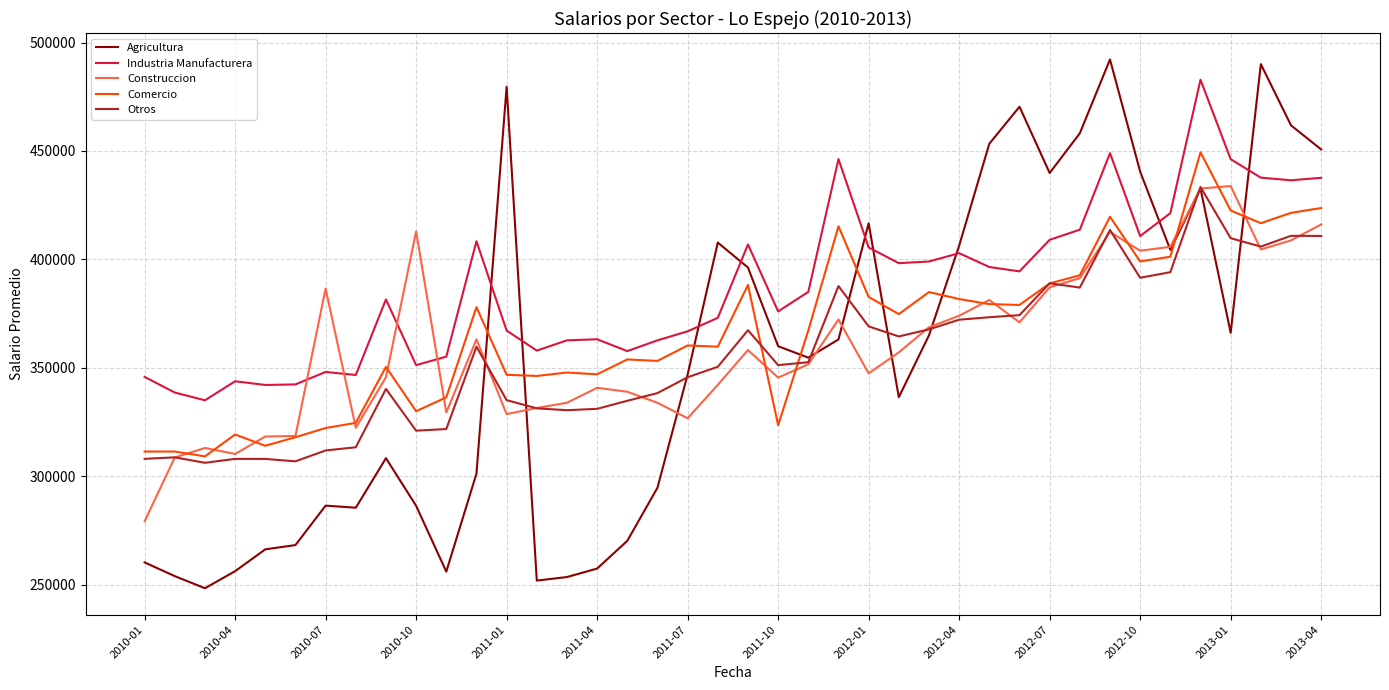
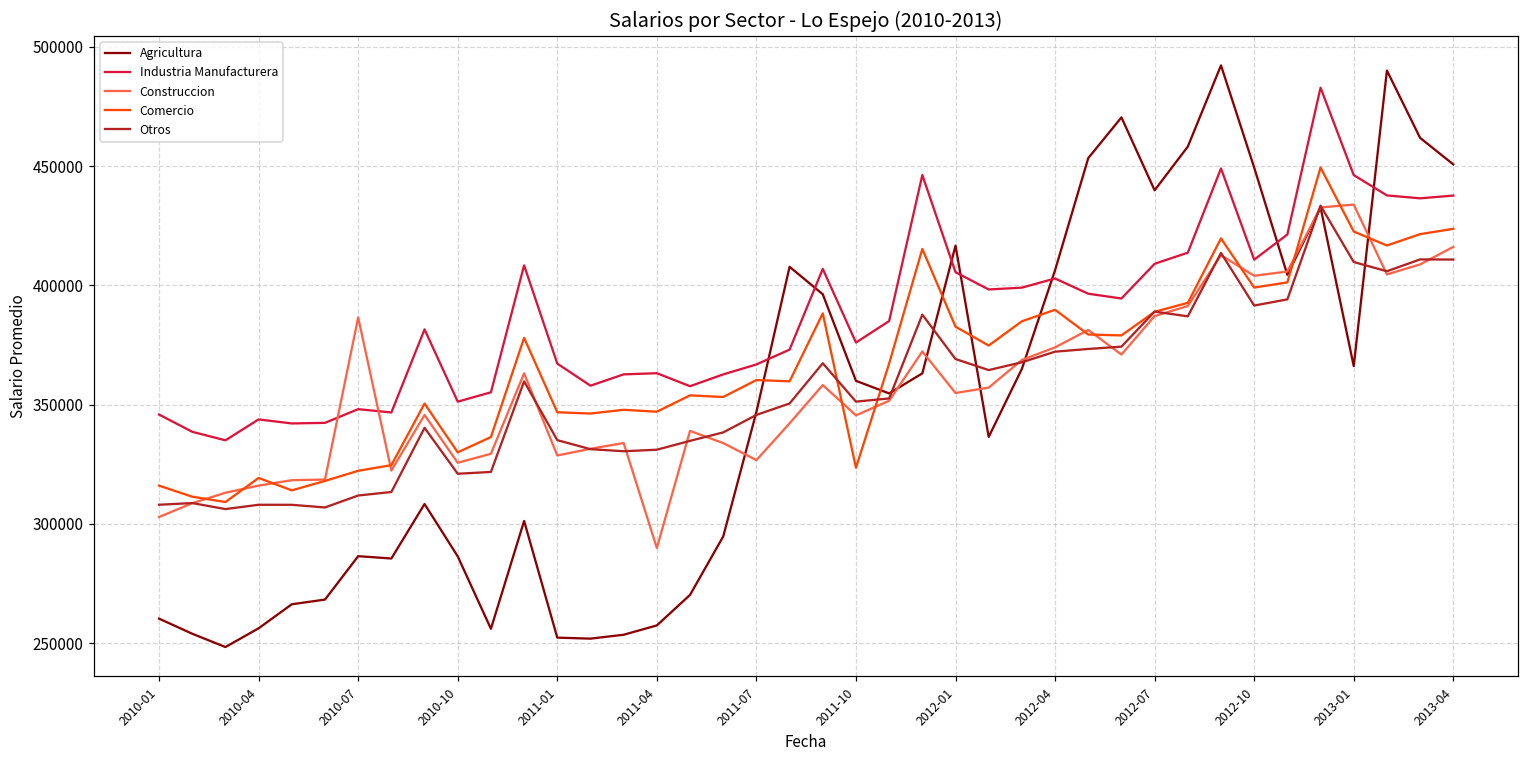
  {
    "Agricultura": {
      "2010-01": 260000,
      "2010-04": 256000,
      "2010-07": 286000,
      "2010-10": 286000,
-     "2011-01": 480000,
+     "2011-01": 252000,
      "2011-04": 257000,
      "2011-07": 347000,
      "2011-10": 360000,
      "2012-01": 417000,
      "2012-04": 406000,
      "2012-07": 440000,
-     "2012-10": 440000,
+     "2012-10": 449000,
      "2013-01": 366000,
      "2013-04": 451000
    },
    "Construccion": {
-     "2010-01": 279000,
-     "2010-04": 310000,
+     "2010-01": 303000,
+     "2010-04": 316000,
      "2010-07": 387000,
-     "2010-10": 413000,
+     "2010-10": 326000,
      "2011-01": 329000,
-     "2011-04": 341000,
+     "2011-04": 290000,
      "2011-07": 327000,
      "2011-10": 345000,
-     "2012-01": 347000,
+     "2012-01": 355000,
      "2012-04": 374000,
      "2012-07": 387000,
      "2012-10": 404000,
      "2013-01": 434000,
      "2013-04": 416000
    },
    "Comercio": {
-     "2010-01": 311000,
+     "2010-01": 316000,
      "2010-04": 319000,
      "2010-07": 322000,
      "2010-10": 330000,
      "2011-01": 347000,
      "2011-04": 347000,
      "2011-07": 360000,
      "2011-10": 323000,
      "2012-01": 383000,
-     "2012-04": 382000,
+     "2012-04": 390000,
      "2012-10": 399000,
      "2013-01": 423000,
      "2013-04": 424000
    }
  }
